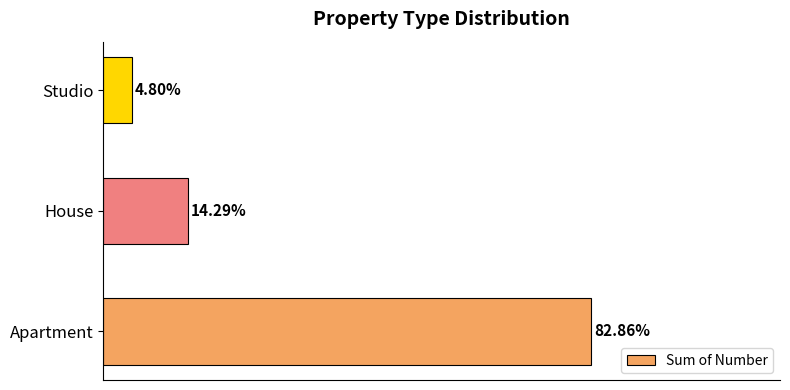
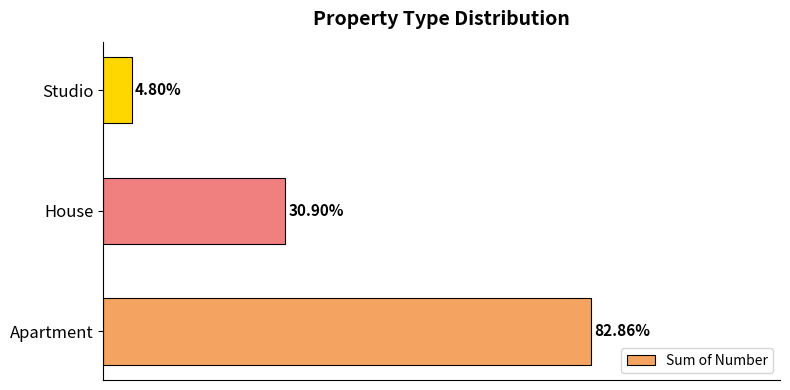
  {
    "Studio": "4.80%",
-   "House": "14.29%",
+   "House": "30.90%",
    "Apartment": "82.86%"
  }
